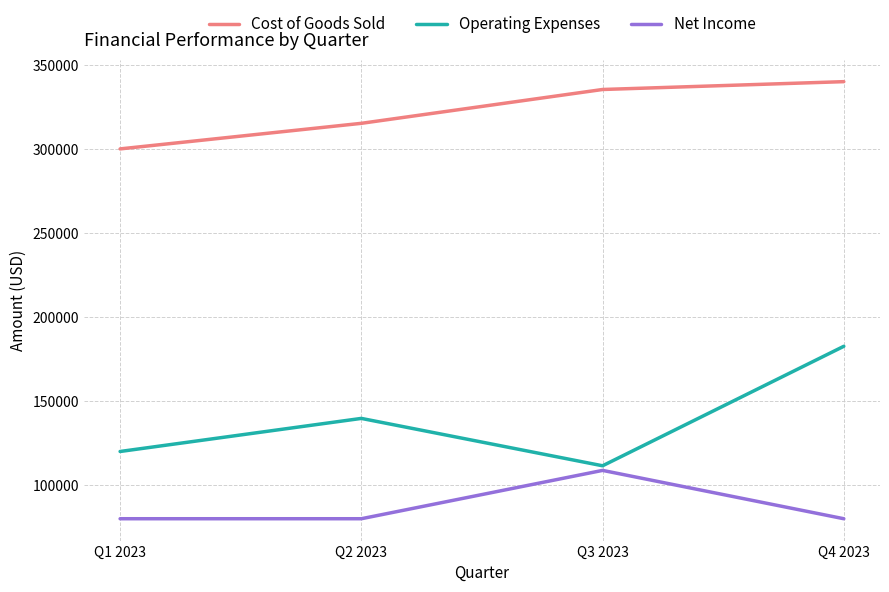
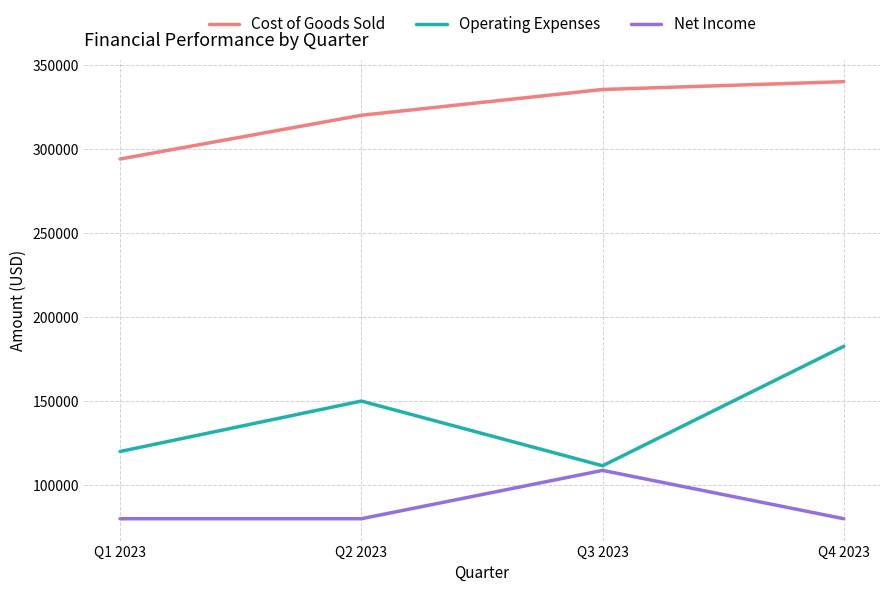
  {
    "Cost of Goods Sold": {
-     "Q1 2023": 300000,
-     "Q2 2023": 315000,
+     "Q1 2023": 294000,
+     "Q2 2023": 320000,
      "Q3 2023": 335000,
      "Q4 2023": 340000
    },
    "Operating Expenses": {
      "Q1 2023": 120000,
-     "Q2 2023": 140000,
+     "Q2 2023": 150000,
      "Q3 2023": 111000,
      "Q4 2023": 183000
    },
    "Net Income": {
      "Q1 2023": 80000,
      "Q2 2023": 80000,
      "Q3 2023": 109000,
      "Q4 2023": 80000
    }
  }
